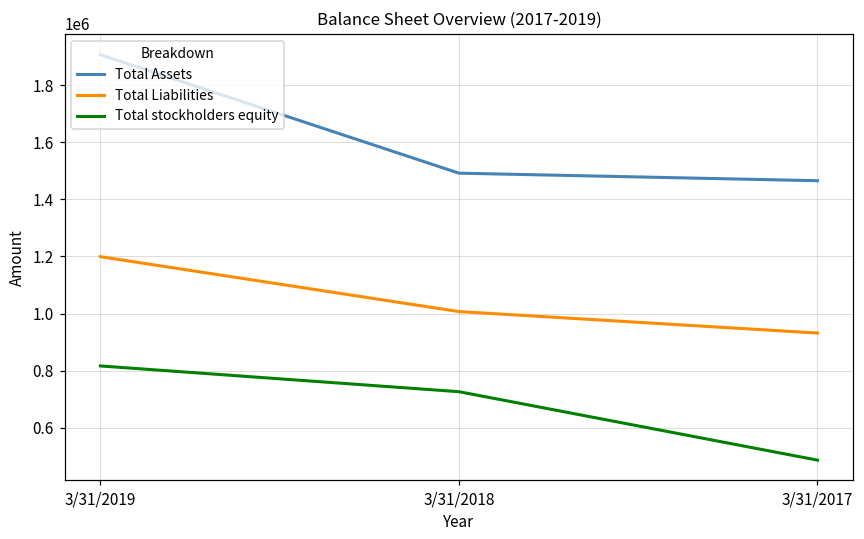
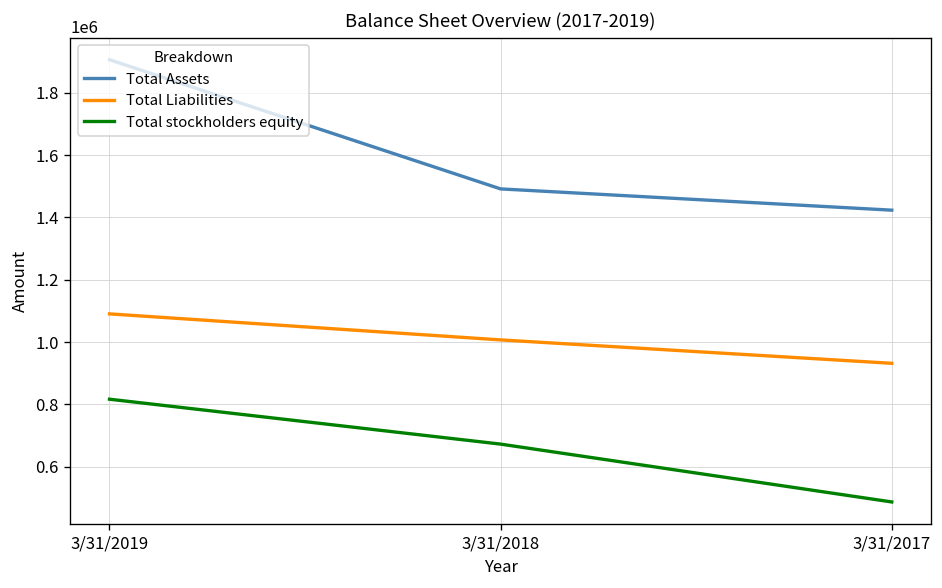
  {
    "Total Assets": {
      "3/31/2018": 1490000,
-     "3/31/2017": 1470000
+     "3/31/2017": 1420000
    },
    "Total Liabilities": {
-     "3/31/2019": 1200000,
+     "3/31/2019": 1090000,
      "3/31/2018": 1010000,
      "3/31/2017": 930000
    },
    "Total stockholders equity": {
      "3/31/2019": 820000,
-     "3/31/2018": 730000,
+     "3/31/2018": 670000,
      "3/31/2017": 490000
    }
  }
